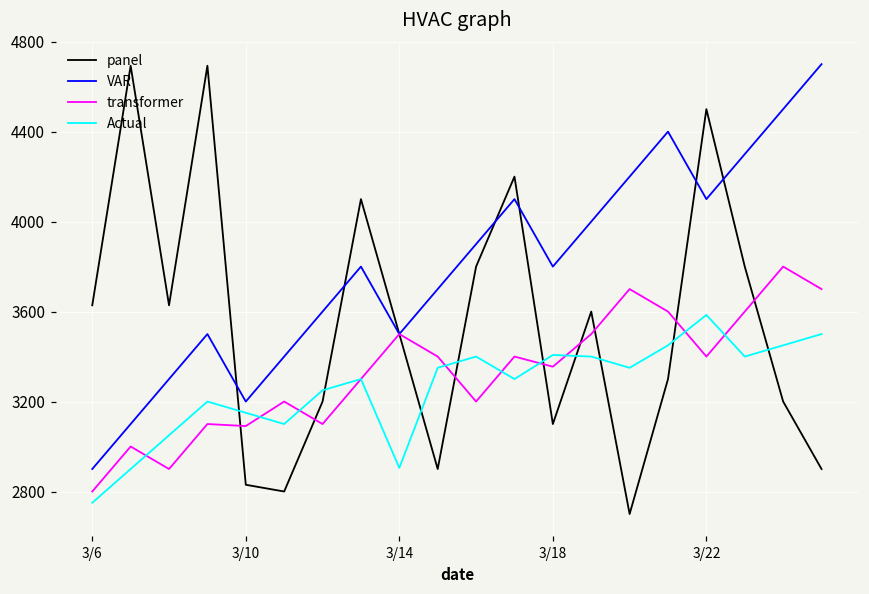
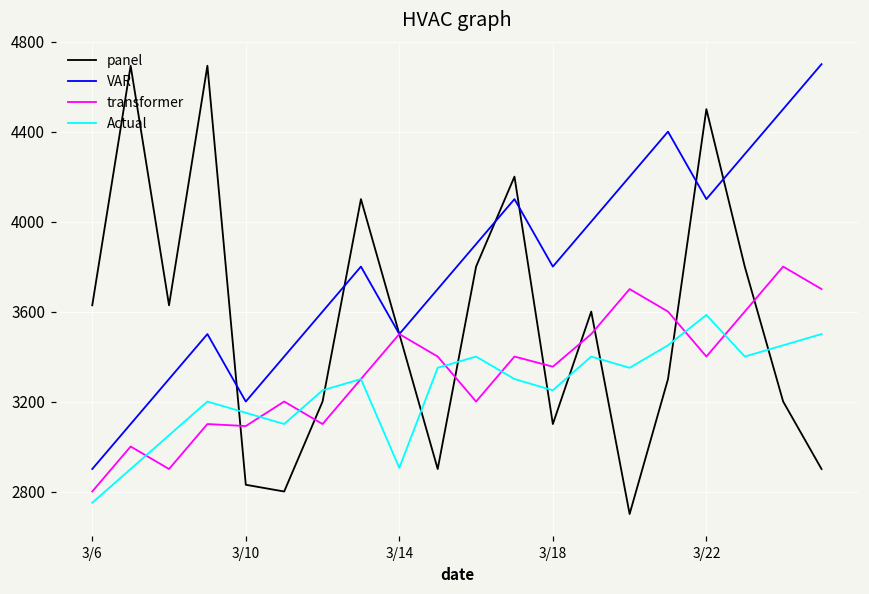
  {
    "panel": {
      "3/6": 3630,
      "3/10": 2830,
      "3/18": 3100,
      "3/22": 4500
    },
    "VAR": {
      "3/6": 2900,
      "3/10": 3200,
      "3/18": 3800,
      "3/22": 4100
    },
    "transformer": {
      "3/6": 2800,
      "3/10": 3090,
      "3/18": 3360,
      "3/22": 3400
    },
    "Actual": {
      "3/6": 2750,
      "3/10": 3150,
      "3/14": 2910,
-     "3/18": 3410,
+     "3/18": 3250,
      "3/22": 3590
    }
  }
